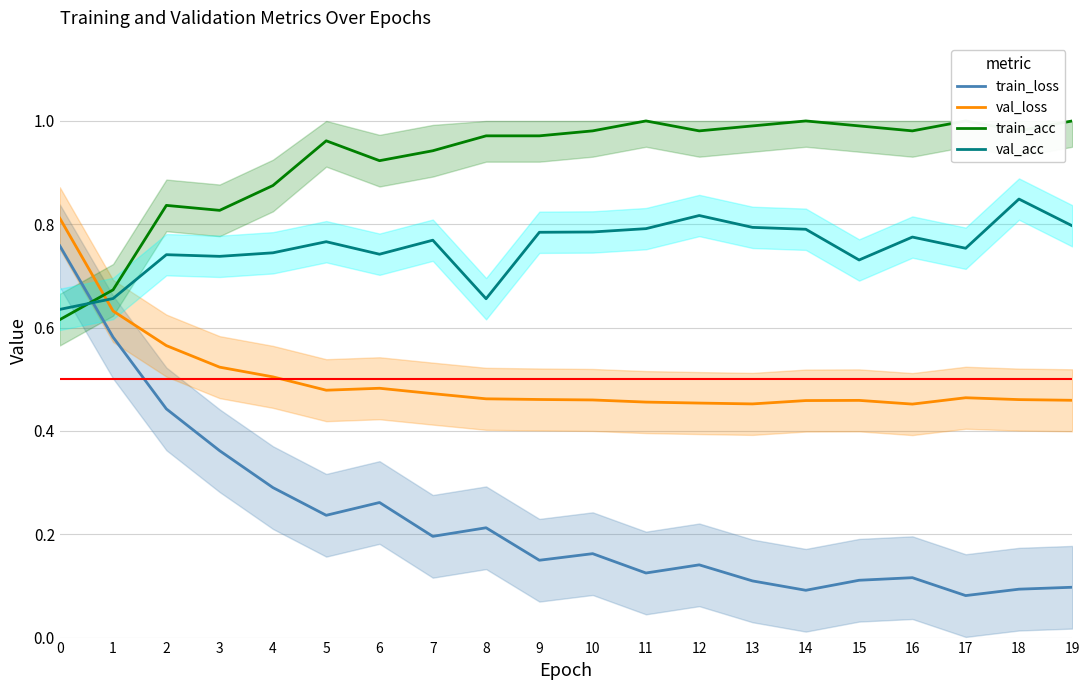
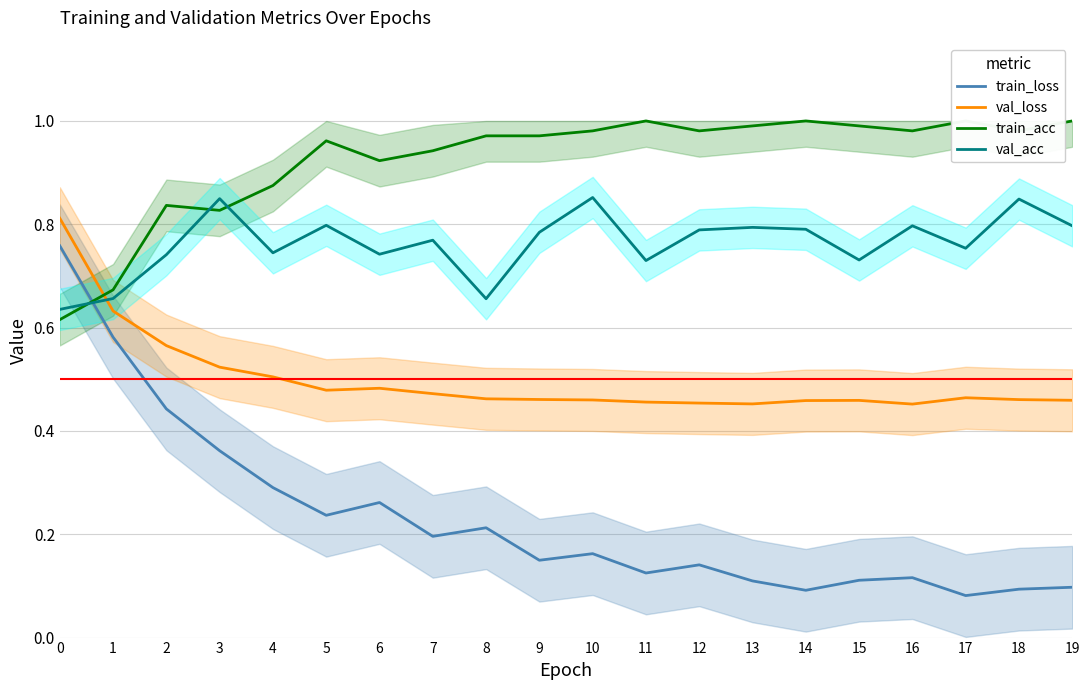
  {
    "val_acc": {
      "0": 0.64,
      "1": 0.66,
      "2": 0.74,
-     "3": 0.74,
+     "3": 0.85,
      "4": 0.74,
-     "5": 0.77,
+     "5": 0.80,
      "6": 0.74,
      "7": 0.77,
      "8": 0.66,
      "9": 0.78,
-     "10": 0.79,
-     "11": 0.79,
-     "12": 0.82,
+     "10": 0.85,
+     "11": 0.73,
+     "12": 0.79,
      "13": 0.79,
      "14": 0.79,
      "15": 0.73,
-     "16": 0.78,
+     "16": 0.80,
      "17": 0.75,
      "18": 0.85,
      "19": 0.80
    }
  }
